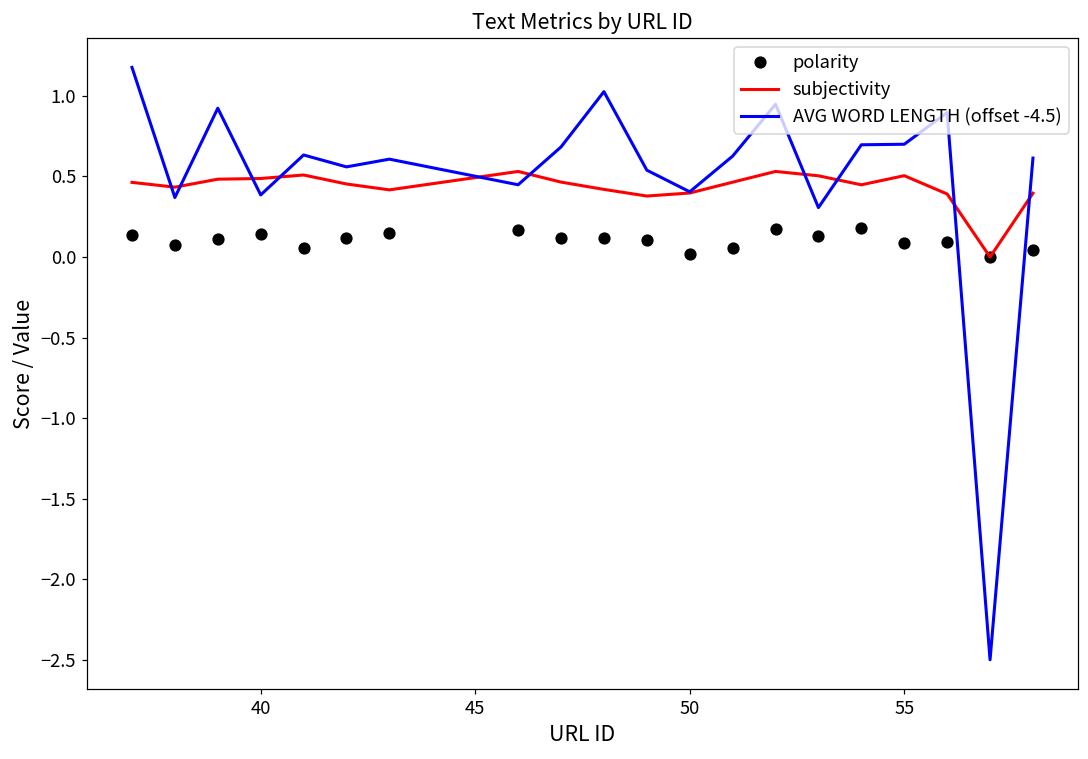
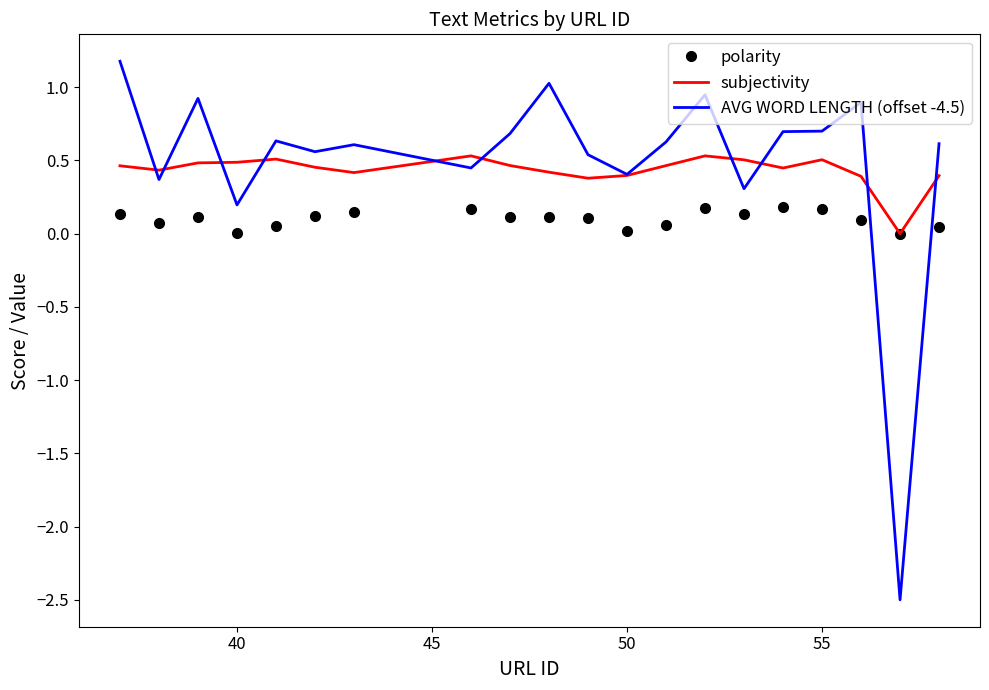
  {
    "polarity": {
-     "40": 0.14,
+     "40": 0.01,
      "50": 0.02,
-     "55": 0.09
+     "55": 0.17
    },
    "subjectivity": {
      "40": 0.49,
      "55": 0.50
    },
    "AVG WORD LENGTH (offset -4.5)": {
-     "40": 0.39,
+     "40": 0.20,
      "55": 0.70
    }
  }
